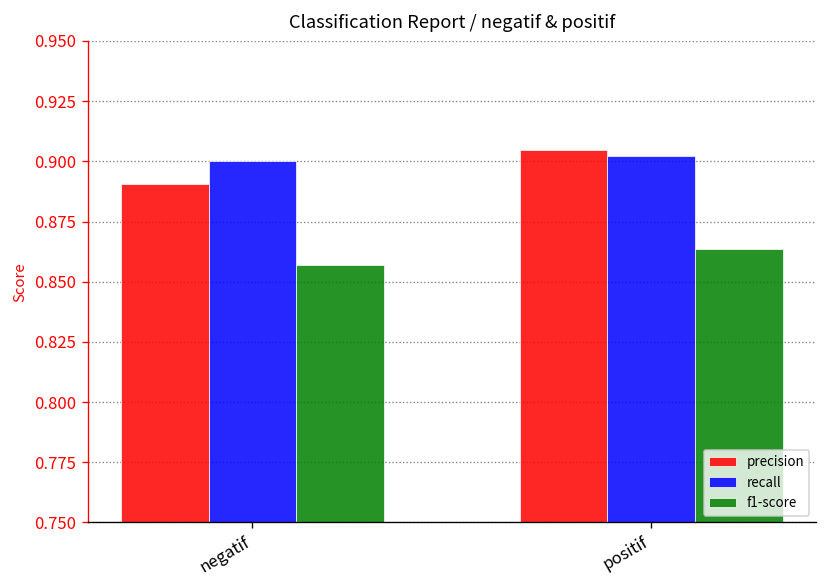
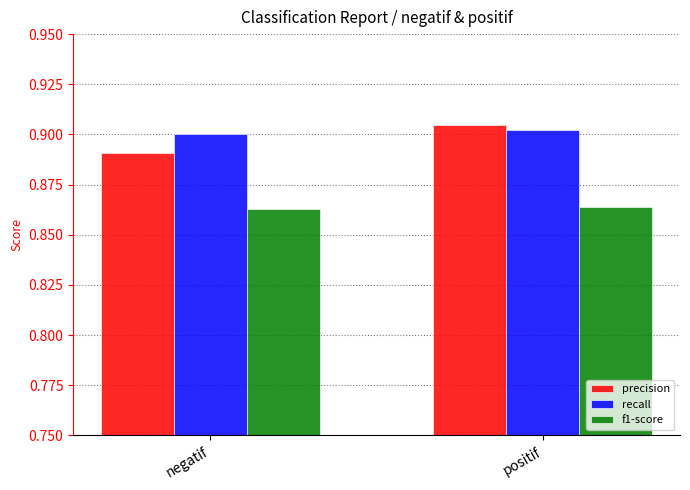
  {
    "precision": {
      "negatif": 0.891,
      "positif": 0.905
    },
    "recall": {
      "negatif": 0.900,
      "positif": 0.902
    },
    "f1-score": {
-     "negatif": 0.857,
+     "negatif": 0.863,
      "positif": 0.864
    }
  }
